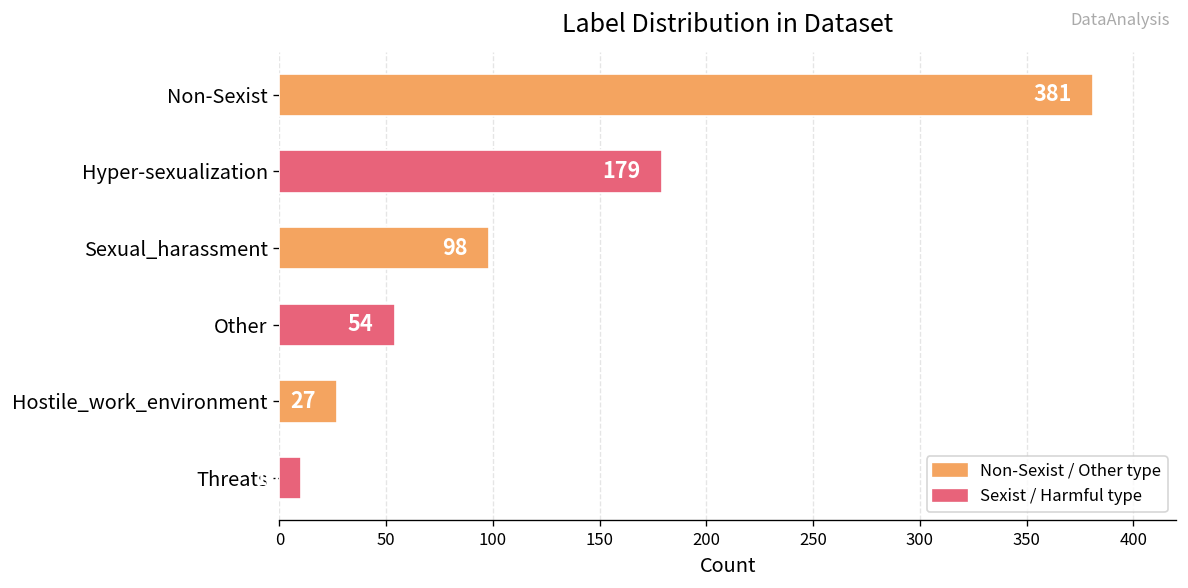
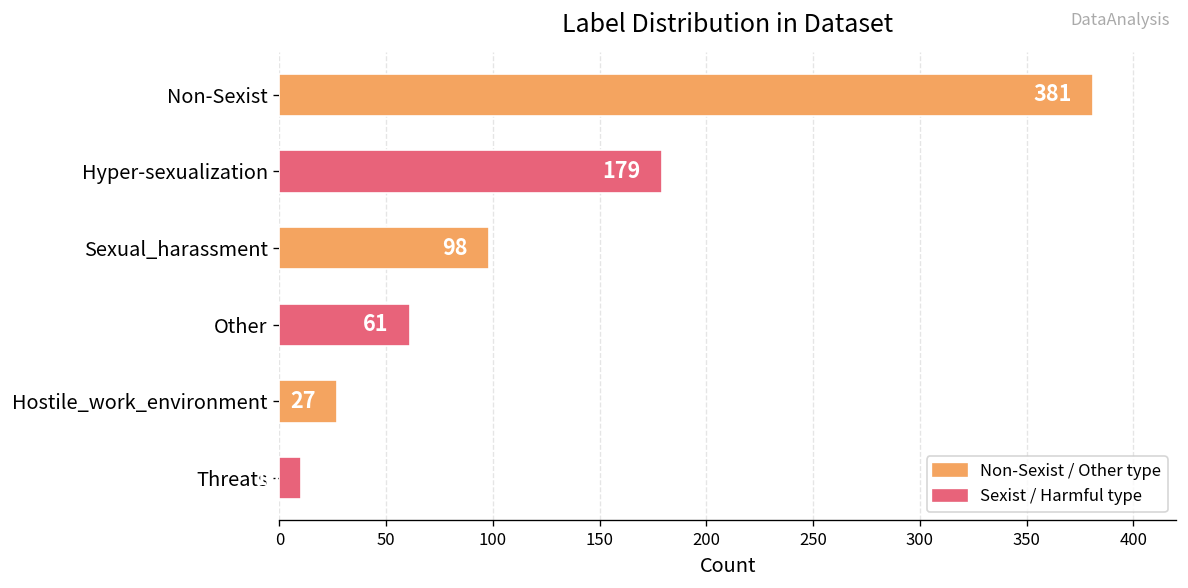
  {
    "Non-Sexist": 381,
    "Hyper-sexualization": 179,
    "Sexual_harassment": 98,
-   "Other": 54,
+   "Other": 61,
    "Hostile_work_environment": 27
  }
